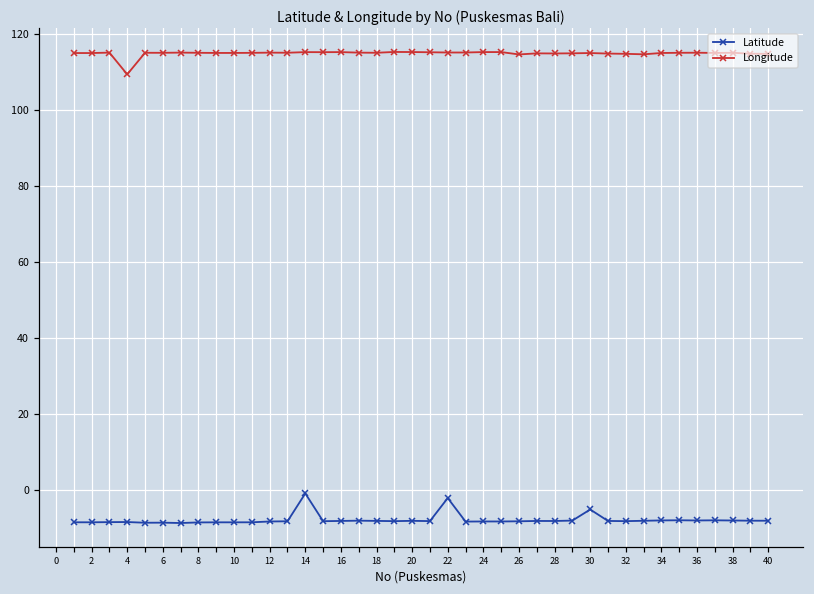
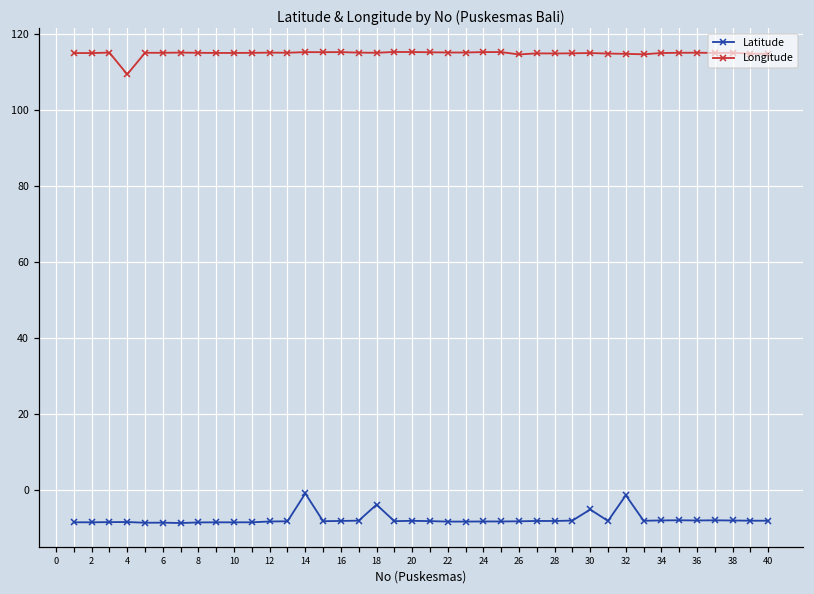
  {
    "Latitude": {
      "2": -9,
      "4": -9,
      "6": -9,
      "8": -9,
      "10": -9,
      "12": -8,
      "14": -1,
      "16": -8,
-     "18": -8,
+     "18": -4,
      "20": -8,
-     "22": -2,
+     "22": -8,
      "24": -8,
      "26": -8,
      "28": -8,
      "30": -5,
-     "32": -8,
+     "32": -1,
      "34": -8,
      "36": -8,
      "38": -8,
      "40": -8
    },
    "Longitude": {
      "2": 115,
      "4": 109,
      "6": 115,
      "8": 115,
      "10": 115,
      "12": 115,
      "14": 115,
      "16": 115,
      "18": 115,
      "20": 115,
      "22": 115,
      "24": 115,
      "26": 115,
      "28": 115,
      "30": 115,
      "32": 115,
      "34": 115,
      "36": 115
    }
  }
